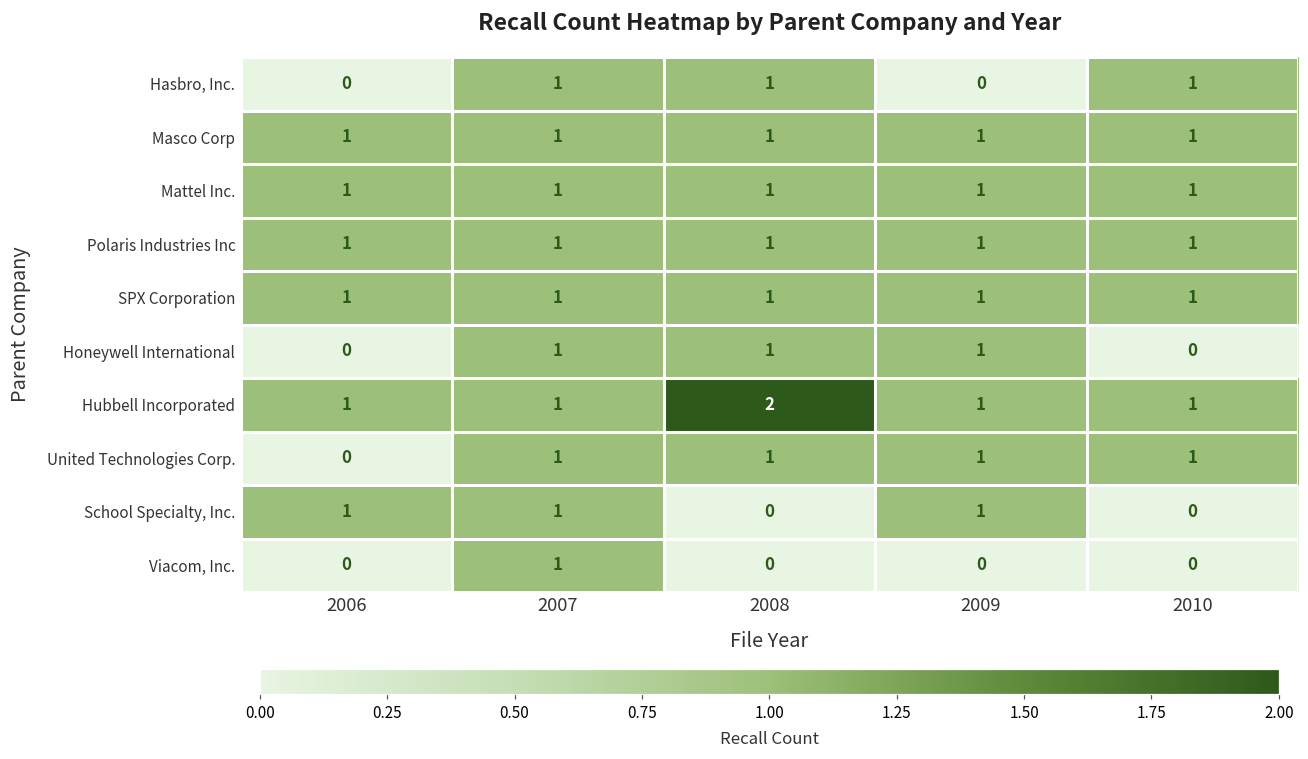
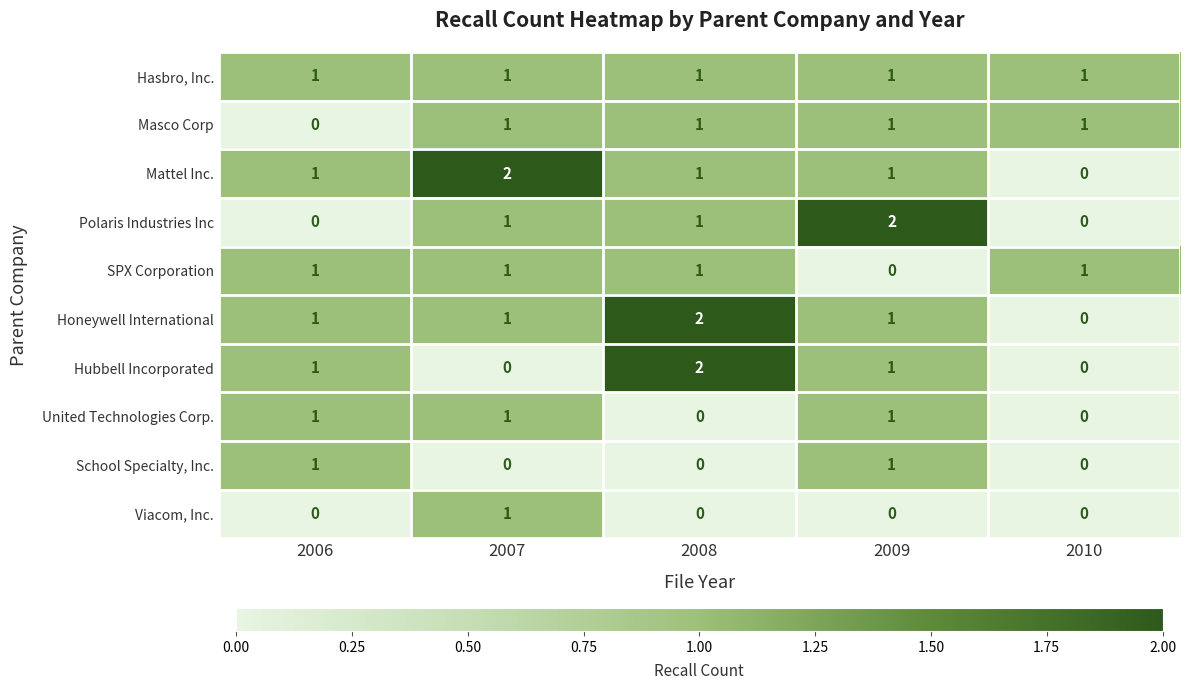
  {
    "Hasbro, Inc.": {
-     "2006": 0,
+     "2006": 1,
      "2007": 1,
      "2008": 1,
-     "2009": 0,
+     "2009": 1,
      "2010": 1
    },
    "Masco Corp": {
-     "2006": 1,
+     "2006": 0,
      "2007": 1,
      "2008": 1,
      "2009": 1,
      "2010": 1
    },
    "Mattel Inc.": {
      "2006": 1,
-     "2007": 1,
+     "2007": 2,
      "2008": 1,
      "2009": 1,
-     "2010": 1
+     "2010": 0
    },
    "Polaris Industries Inc": {
-     "2006": 1,
+     "2006": 0,
      "2007": 1,
      "2008": 1,
-     "2009": 1,
-     "2010": 1
+     "2009": 2,
+     "2010": 0
    },
    "SPX Corporation": {
      "2006": 1,
      "2007": 1,
      "2008": 1,
-     "2009": 1,
+     "2009": 0,
      "2010": 1
    },
    "Honeywell International": {
-     "2006": 0,
+     "2006": 1,
      "2007": 1,
-     "2008": 1,
+     "2008": 2,
      "2009": 1,
      "2010": 0
    },
    "Hubbell Incorporated": {
      "2006": 1,
-     "2007": 1,
+     "2007": 0,
      "2008": 2,
      "2009": 1,
-     "2010": 1
+     "2010": 0
    },
    "United Technologies Corp.": {
-     "2006": 0,
+     "2006": 1,
      "2007": 1,
-     "2008": 1,
+     "2008": 0,
      "2009": 1,
-     "2010": 1
+     "2010": 0
    },
    "School Specialty, Inc.": {
      "2006": 1,
-     "2007": 1,
+     "2007": 0,
      "2008": 0,
      "2009": 1,
      "2010": 0
    },
    "Viacom, Inc.": {
      "2006": 0,
      "2007": 1,
      "2008": 0,
      "2009": 0,
      "2010": 0
    }
  }
